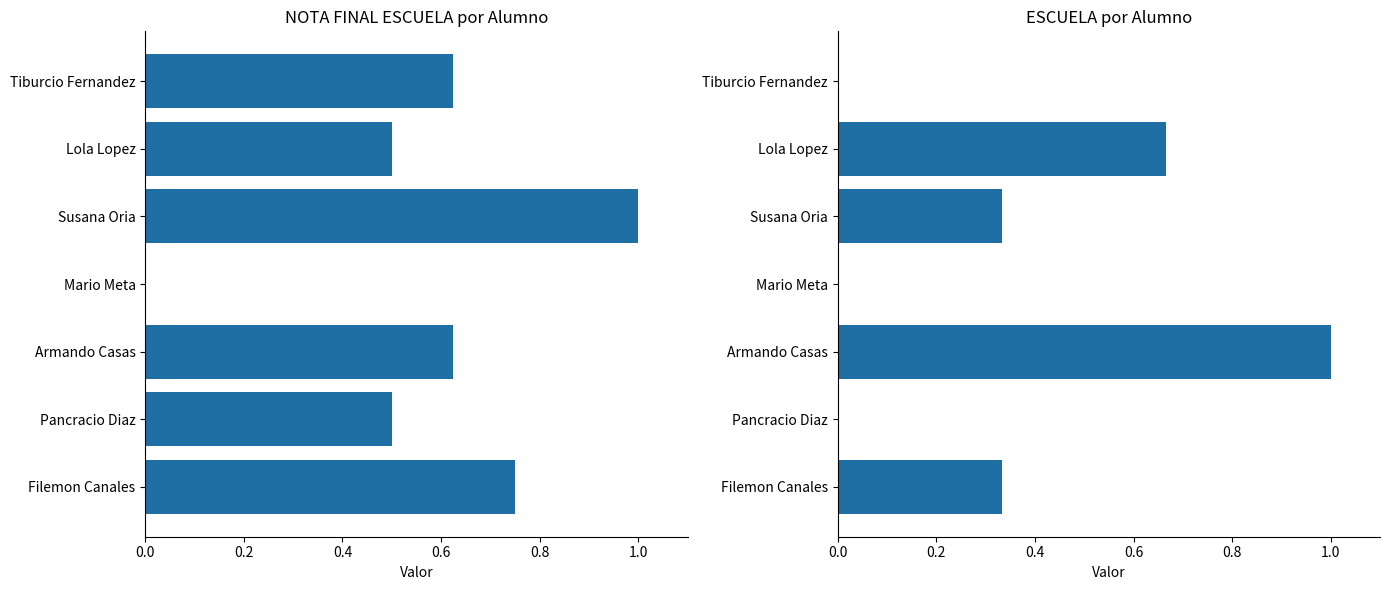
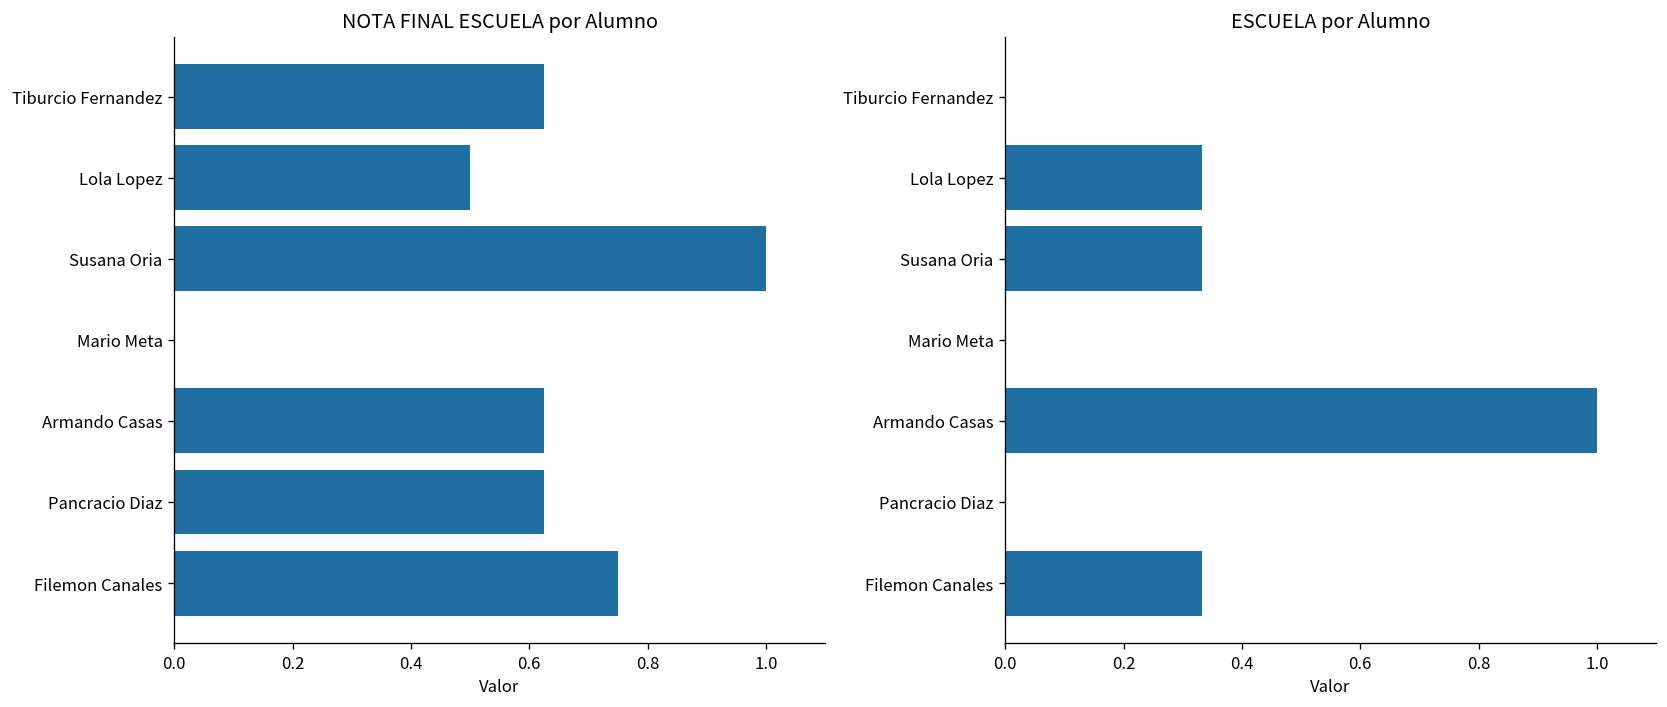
  {
    "NOTA FINAL ESCUELA por Alumno": {
      "Tiburcio Fernandez": 0.63,
      "Lola Lopez": 0.50,
      "Susana Oria": 1.00,
      "Mario Meta": 0.00,
      "Armando Casas": 0.63,
-     "Pancracio Diaz": 0.50,
+     "Pancracio Diaz": 0.63,
      "Filemon Canales": 0.75
    },
    "ESCUELA por Alumno": {
      "Tiburcio Fernandez": 0.00,
-     "Lola Lopez": 0.67,
+     "Lola Lopez": 0.33,
      "Susana Oria": 0.33,
      "Mario Meta": 0.00,
      "Armando Casas": 1.00,
      "Pancracio Diaz": 0.00,
      "Filemon Canales": 0.33
    }
  }
